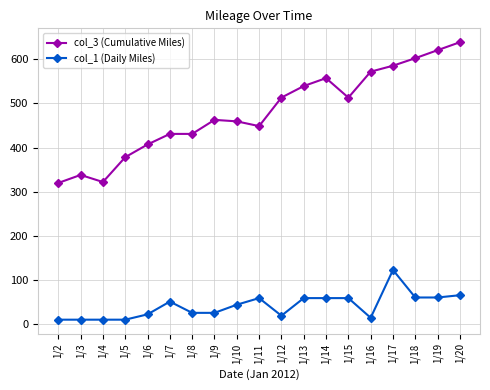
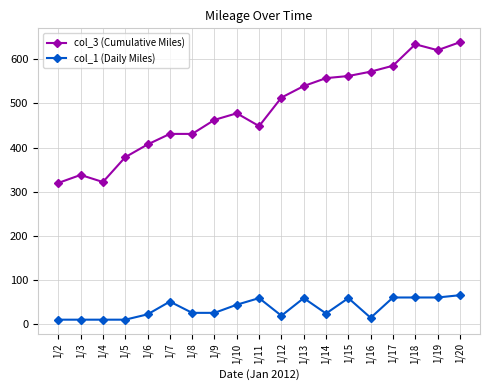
  {
    "col_3 (Cumulative Miles)": {
      "1/2": 320,
      "1/3": 340,
      "1/4": 320,
      "1/5": 380,
      "1/6": 410,
      "1/7": 430,
      "1/8": 430,
      "1/9": 460,
-     "1/10": 460,
+     "1/10": 480,
      "1/11": 450,
      "1/12": 510,
      "1/13": 540,
      "1/14": 560,
-     "1/15": 510,
+     "1/15": 560,
      "1/16": 570,
      "1/17": 590,
-     "1/18": 600,
+     "1/18": 630,
      "1/19": 620,
      "1/20": 640
    },
    "col_1 (Daily Miles)": {
      "1/2": 10,
      "1/3": 10,
      "1/4": 10,
      "1/5": 10,
      "1/6": 20,
      "1/7": 50,
      "1/8": 20,
      "1/9": 20,
      "1/10": 40,
      "1/11": 60,
      "1/12": 20,
      "1/13": 60,
-     "1/14": 60,
+     "1/14": 20,
      "1/15": 60,
      "1/16": 10,
-     "1/17": 120,
+     "1/17": 60,
      "1/18": 60,
      "1/19": 60,
      "1/20": 60
    }
  }
